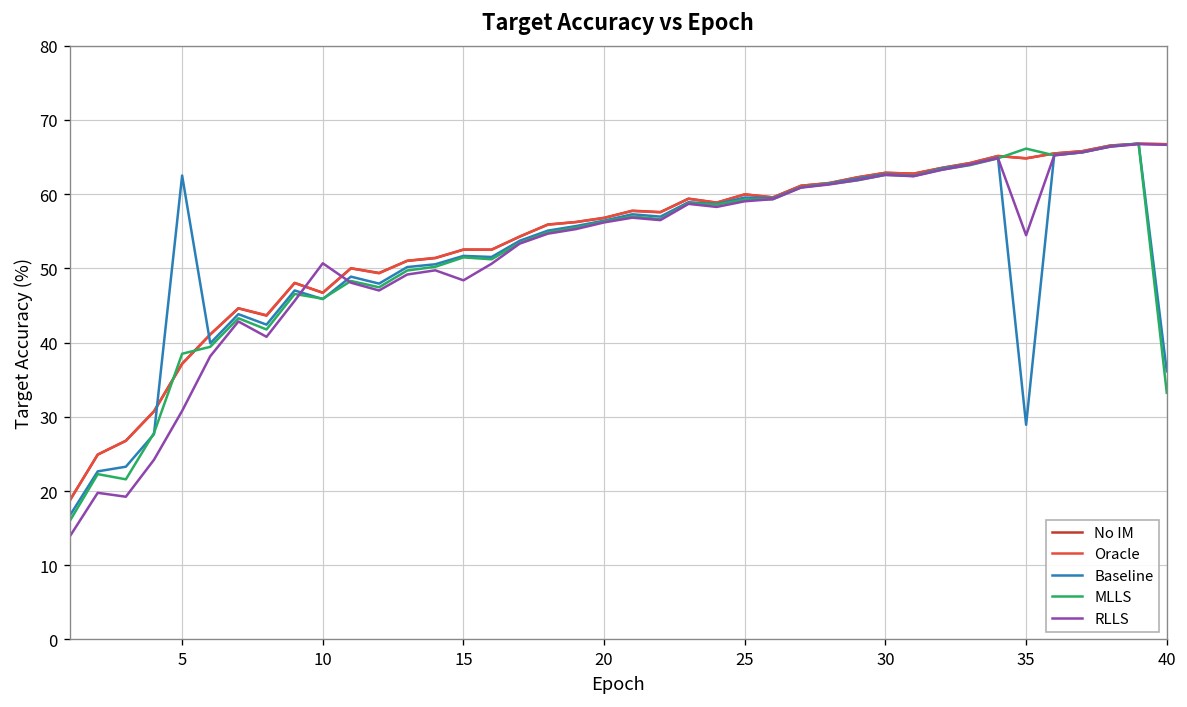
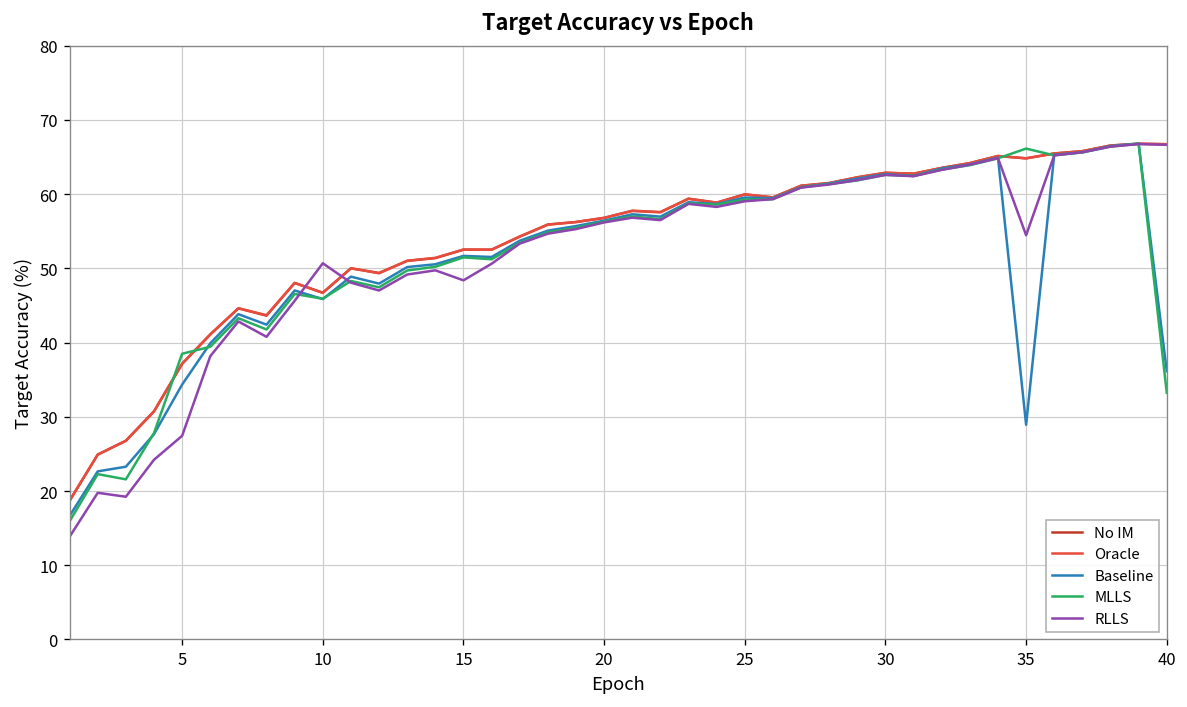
  {
    "Baseline": {
-     "5": 63,
+     "5": 34,
      "35": 29,
      "40": 36
    },
    "MLLS": {
      "5": 38,
      "35": 66,
      "40": 33
    },
    "RLLS": {
-     "5": 31,
+     "5": 27,
      "10": 51,
      "15": 48,
      "35": 54
    }
  }
